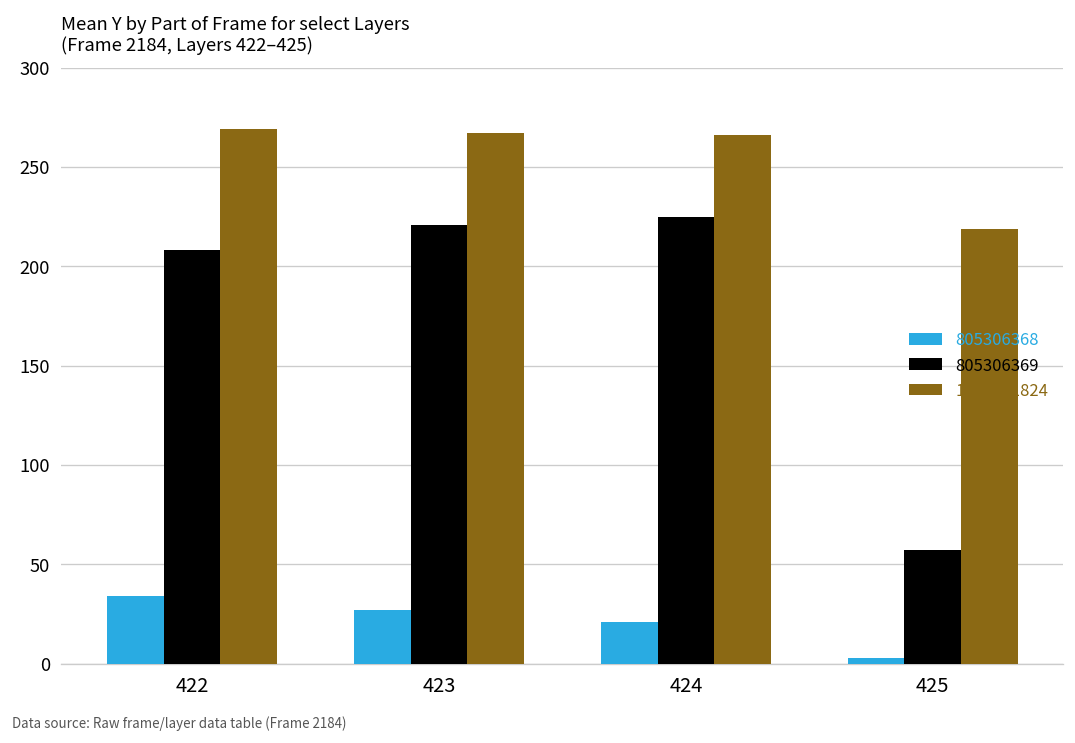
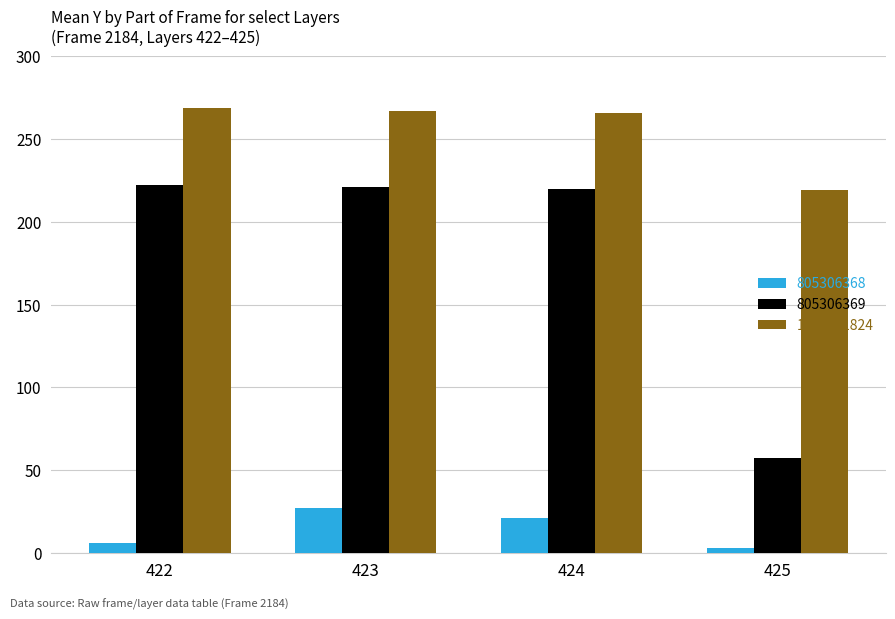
  {
    "805306368": {
-     "422": 34,
+     "422": 6,
      "423": 27,
      "424": 21,
      "425": 3
    },
    "805306369": {
-     "422": 208,
+     "422": 222,
      "423": 221,
-     "424": 225,
+     "424": 220,
      "425": 57
    }
  }
